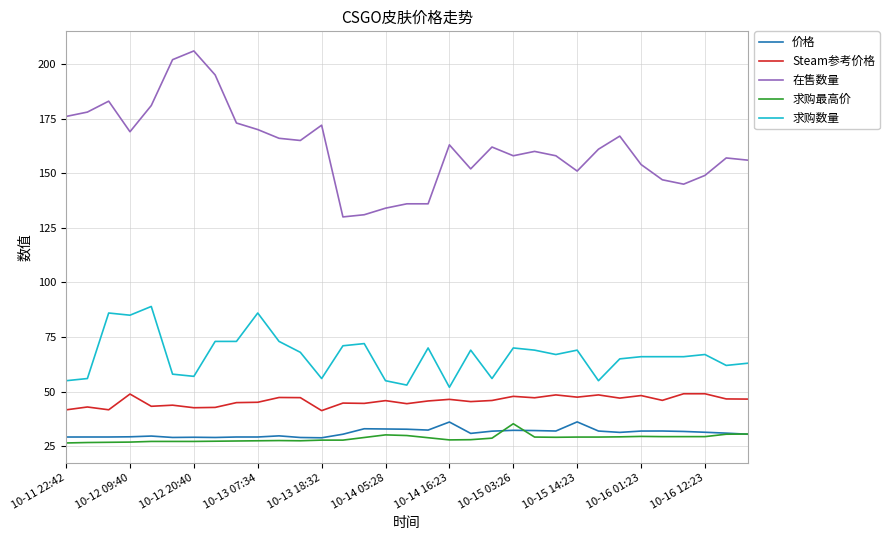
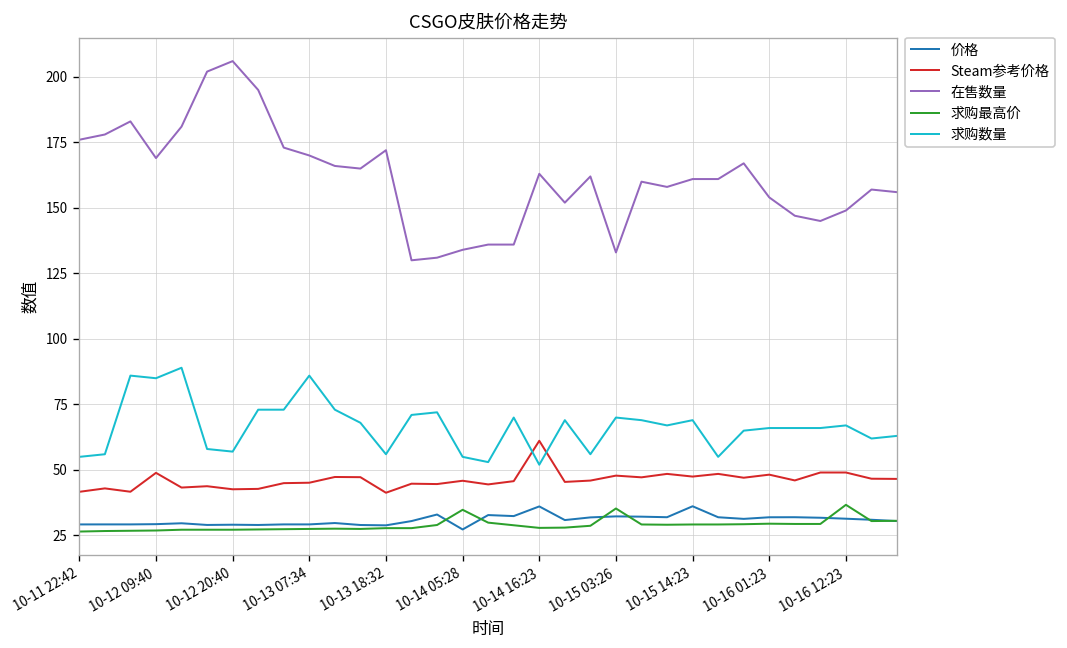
  {
    "价格": {
      "10-11 22:42": 29,
      "10-12 09:40": 29,
      "10-12 20:40": 29,
      "10-13 07:34": 29,
-     "10-14 05:28": 33,
+     "10-14 05:28": 27,
      "10-14 16:23": 36,
      "10-15 03:26": 32,
      "10-15 14:23": 36,
      "10-16 01:23": 32,
      "10-16 12:23": 31
    },
    "Steam参考价格": {
      "10-11 22:42": 42,
      "10-12 09:40": 49,
      "10-12 20:40": 43,
      "10-13 07:34": 45,
      "10-13 18:32": 41,
      "10-14 05:28": 46,
-     "10-14 16:23": 46,
+     "10-14 16:23": 61,
      "10-15 03:26": 48,
      "10-15 14:23": 47,
      "10-16 01:23": 48,
      "10-16 12:23": 49
    },
    "在售数量": {
      "10-11 22:42": 176,
      "10-12 09:40": 169,
      "10-12 20:40": 206,
      "10-13 07:34": 170,
      "10-13 18:32": 172,
      "10-14 05:28": 134,
      "10-14 16:23": 163,
-     "10-15 03:26": 158,
-     "10-15 14:23": 151,
+     "10-15 03:26": 133,
+     "10-15 14:23": 161,
      "10-16 01:23": 154,
      "10-16 12:23": 149
    },
    "求购最高价": {
      "10-11 22:42": 27,
      "10-12 09:40": 27,
      "10-12 20:40": 27,
      "10-13 07:34": 28,
-     "10-14 05:28": 30,
+     "10-14 05:28": 35,
      "10-14 16:23": 28,
      "10-15 03:26": 35,
      "10-15 14:23": 29,
      "10-16 01:23": 30,
-     "10-16 12:23": 29
+     "10-16 12:23": 37
    },
    "求购数量": {
      "10-11 22:42": 55,
      "10-12 09:40": 85,
      "10-12 20:40": 57,
      "10-13 07:34": 86,
      "10-13 18:32": 56,
      "10-14 05:28": 55,
      "10-14 16:23": 52,
      "10-15 03:26": 70,
      "10-15 14:23": 69,
      "10-16 01:23": 66,
      "10-16 12:23": 67
    }
  }
